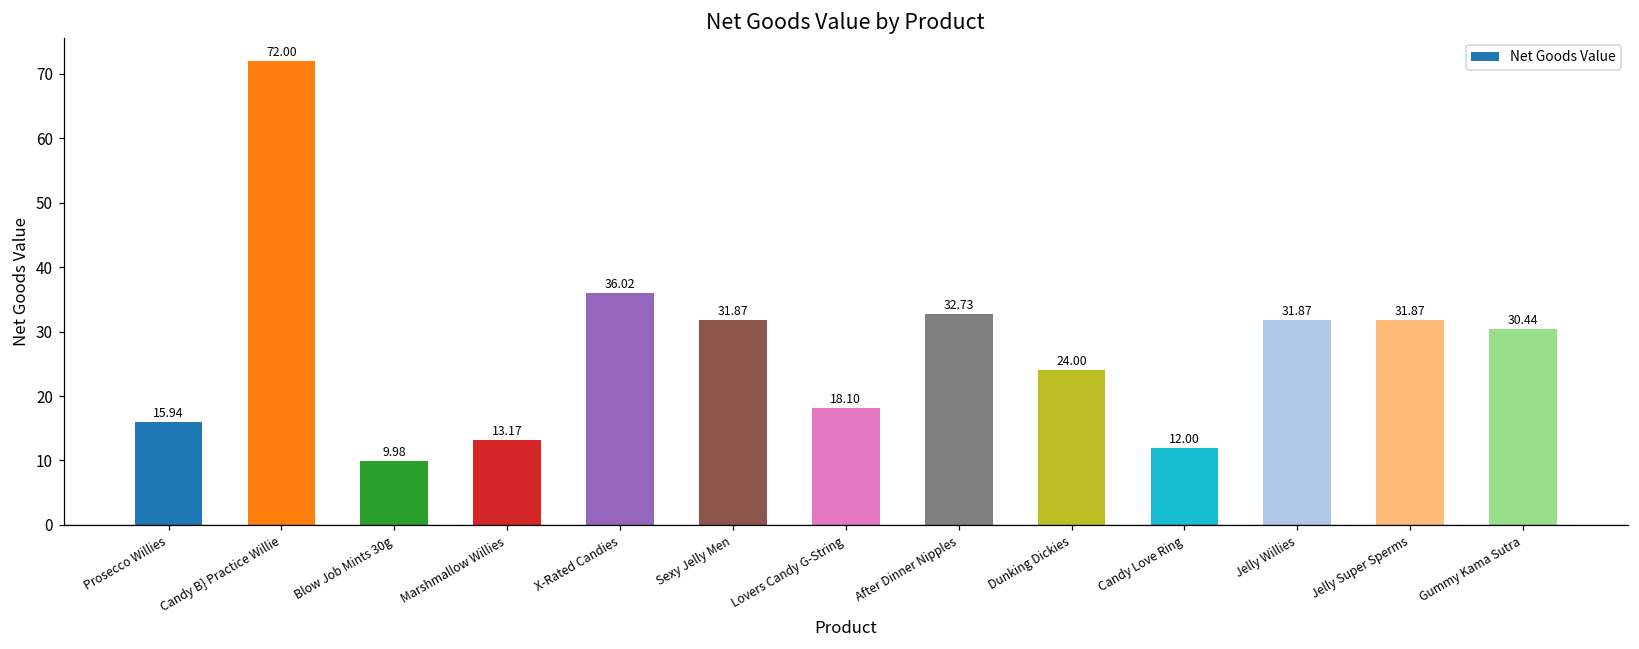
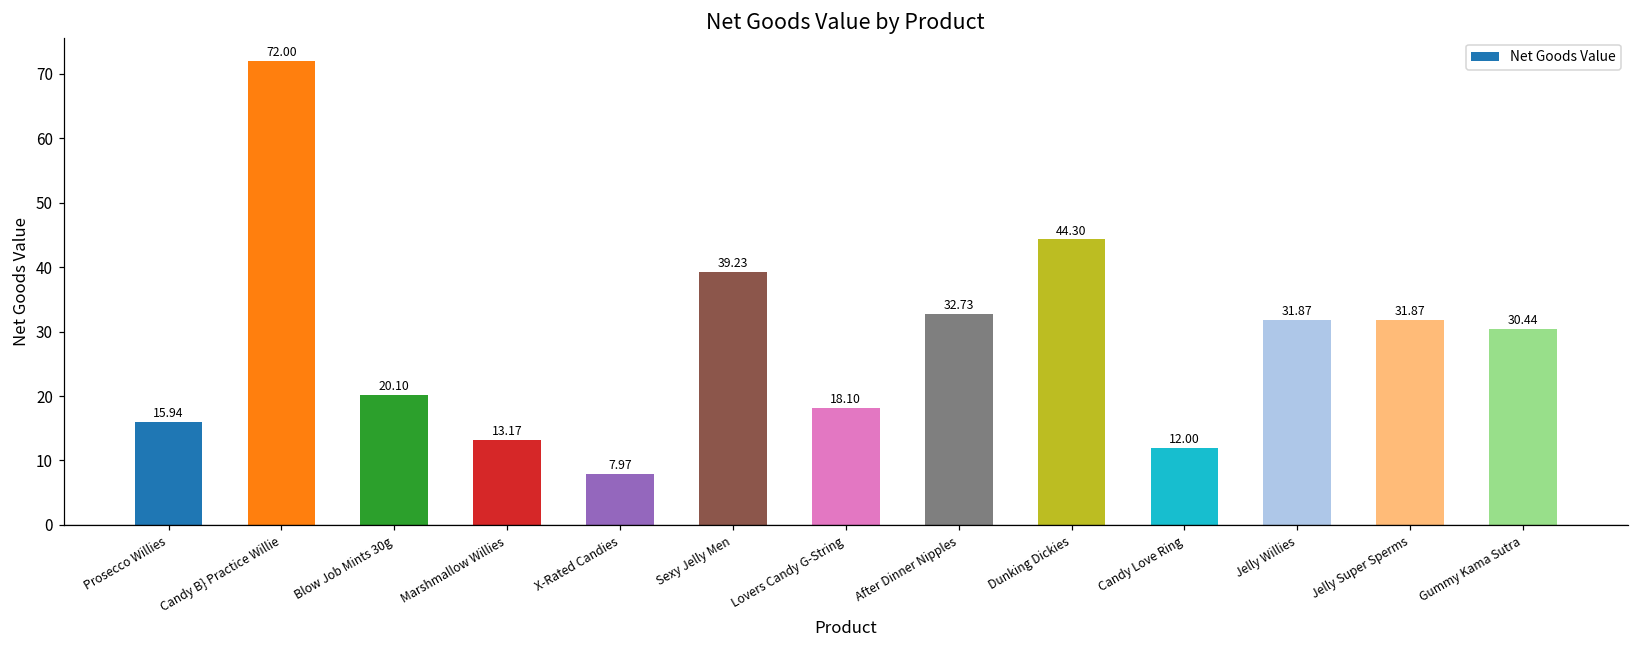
  {
    "Prosecco Willies": 15.94,
    "Candy B} Practice Willie": 72.00,
-   "Blow Job Mints 30g": 9.98,
+   "Blow Job Mints 30g": 20.10,
    "Marshmallow Willies": 13.17,
-   "X-Rated Candies": 36.02,
-   "Sexy Jelly Men": 31.87,
+   "X-Rated Candies": 7.97,
+   "Sexy Jelly Men": 39.23,
    "Lovers Candy G-String": 18.10,
    "After Dinner Nipples": 32.73,
-   "Dunking Dickies": 24.00,
+   "Dunking Dickies": 44.30,
    "Candy Love Ring": 12.00,
    "Jelly Willies": 31.87,
    "Jelly Super Sperms": 31.87,
    "Gummy Kama Sutra": 30.44
  }
